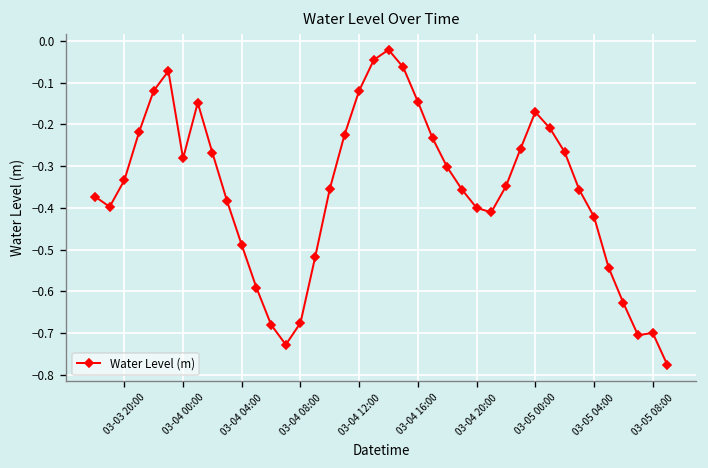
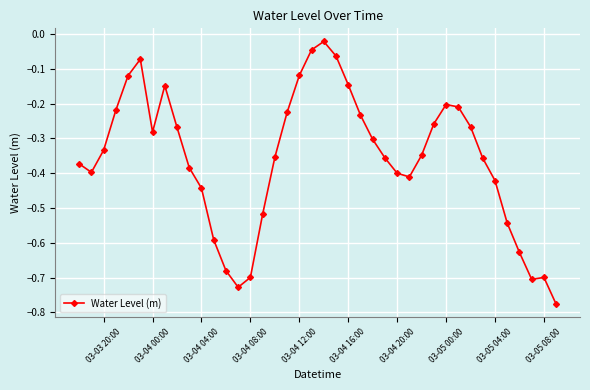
  {
    "03-03 20:00": -0.33,
    "03-04 00:00": -0.28,
-   "03-04 04:00": -0.49,
-   "03-04 08:00": -0.68,
+   "03-04 04:00": -0.44,
+   "03-04 08:00": -0.70,
    "03-04 12:00": -0.12,
    "03-04 16:00": -0.15,
    "03-04 20:00": -0.40,
-   "03-05 00:00": -0.17,
+   "03-05 00:00": -0.20,
    "03-05 04:00": -0.42,
    "03-05 08:00": -0.70
  }
